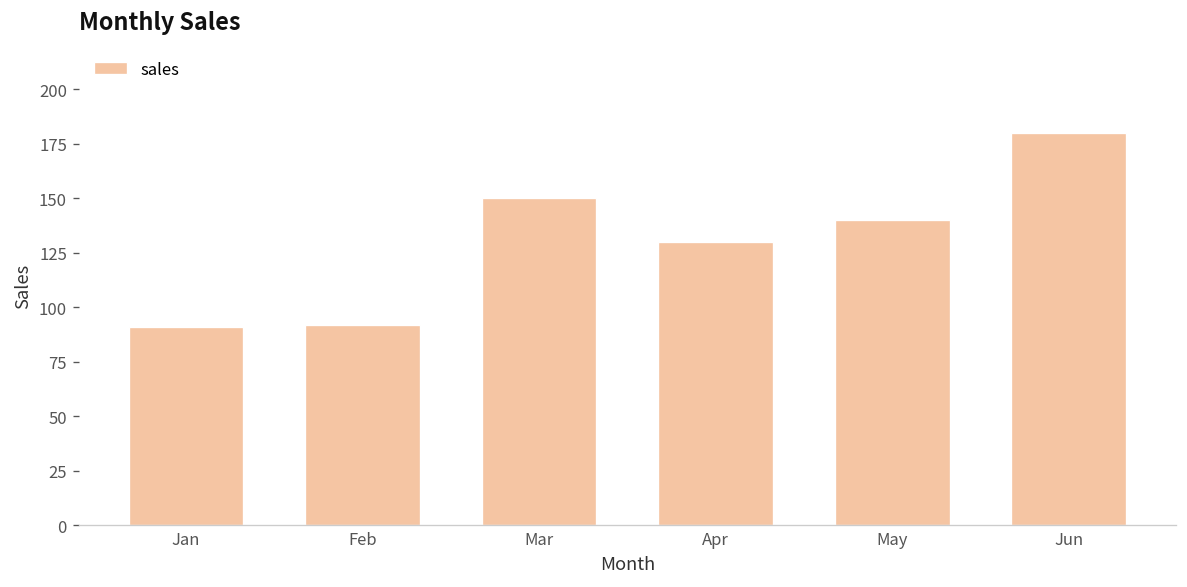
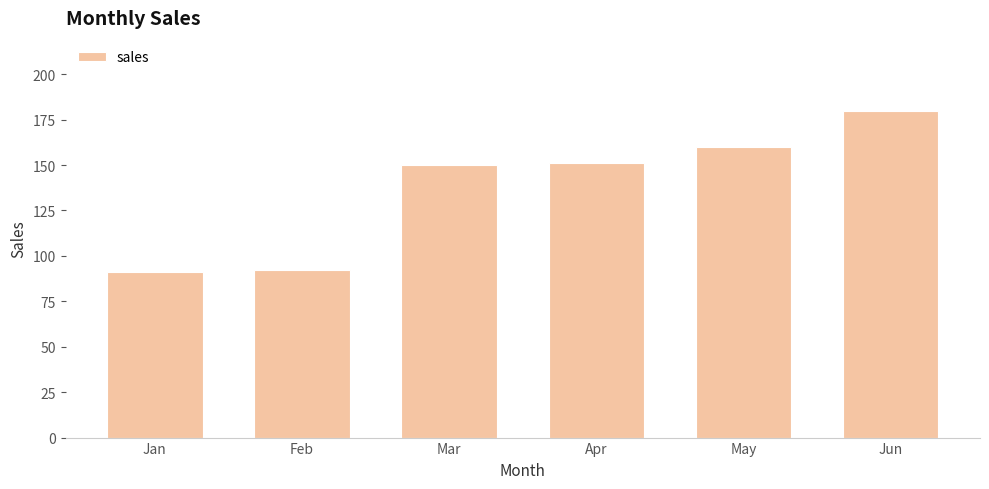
  {
    "Jan": 91,
    "Feb": 92,
    "Mar": 150,
-   "Apr": 130,
-   "May": 140,
+   "Apr": 151,
+   "May": 160,
    "Jun": 180
  }
